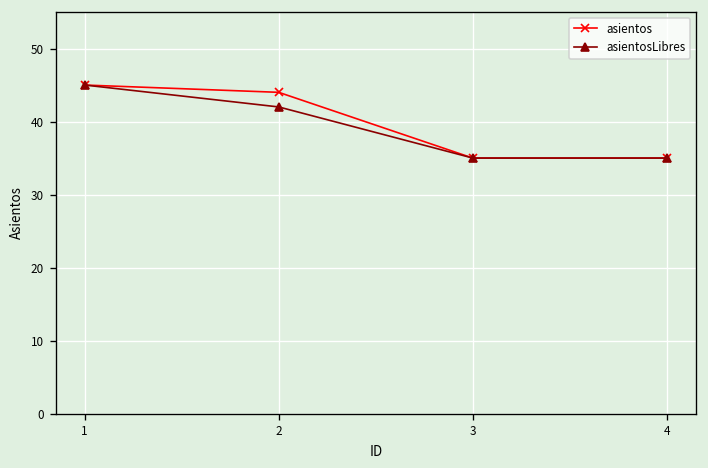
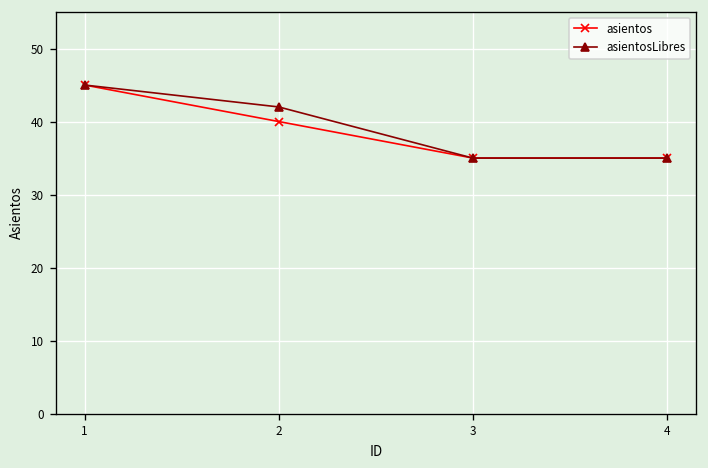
  {
    "asientos": {
-     "2": 44
+     "2": 40
    },
    "asientosLibres": {
      "2": 42
    }
  }
